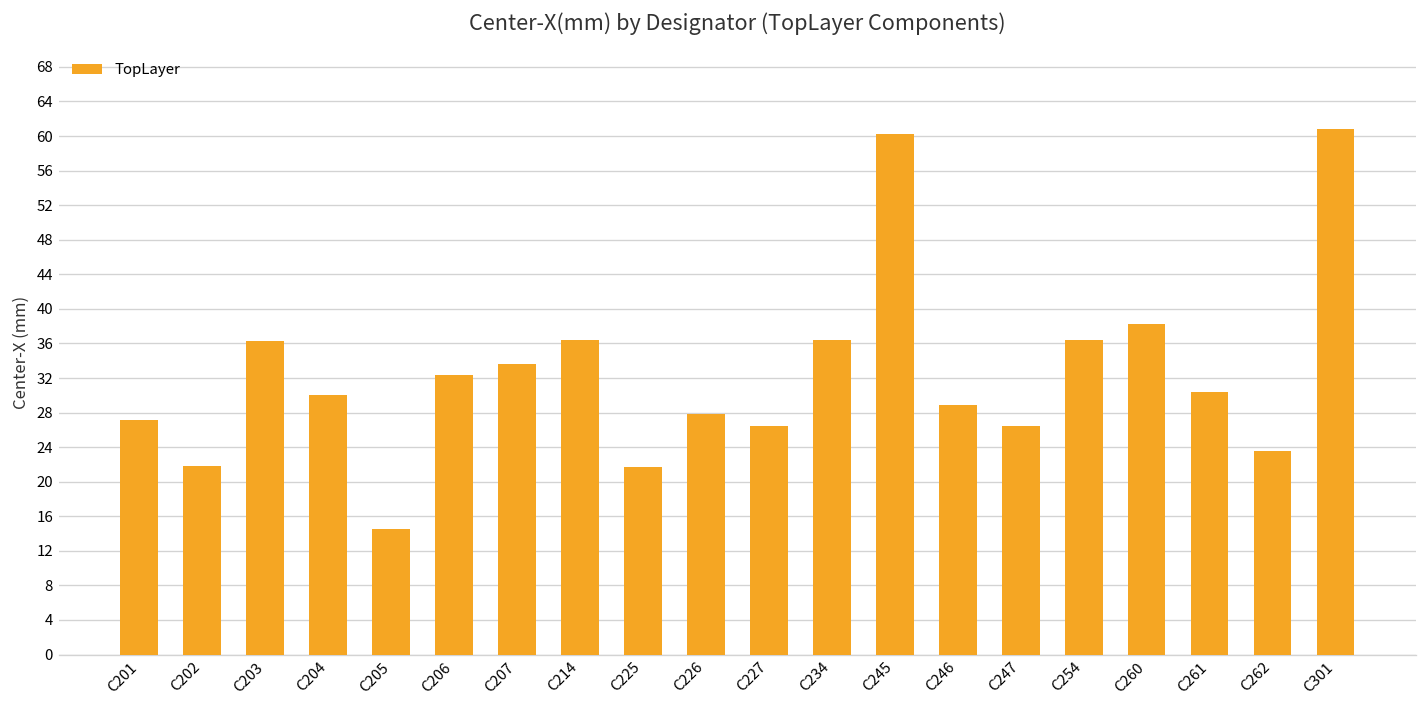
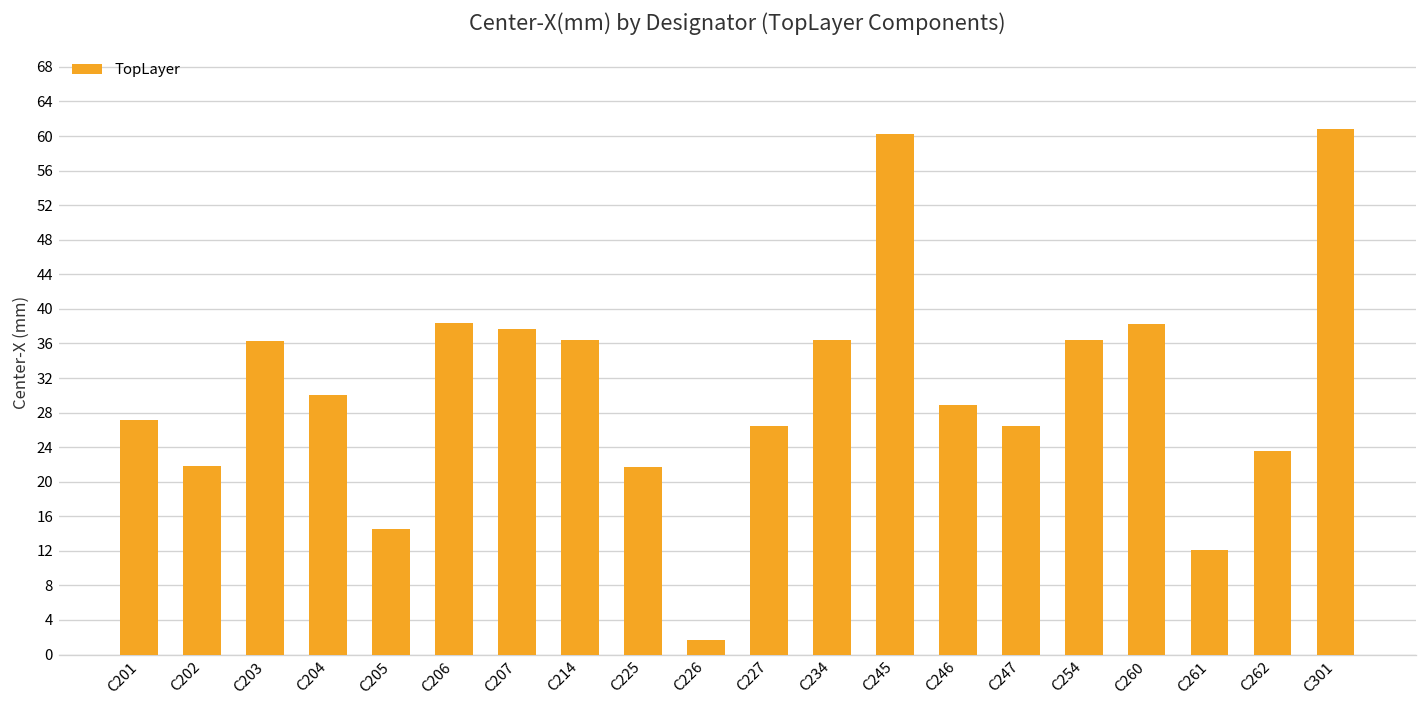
  {
    "C201": 27,
    "C202": 22,
    "C203": 36,
    "C204": 30,
    "C205": 15,
-   "C206": 32,
-   "C207": 34,
+   "C206": 38,
+   "C207": 38,
    "C214": 36,
    "C225": 22,
-   "C226": 28,
+   "C226": 2,
    "C227": 26,
    "C234": 36,
    "C245": 60,
    "C246": 29,
    "C247": 26,
    "C254": 36,
    "C260": 38,
-   "C261": 30,
+   "C261": 12,
    "C262": 24,
    "C301": 61
  }
